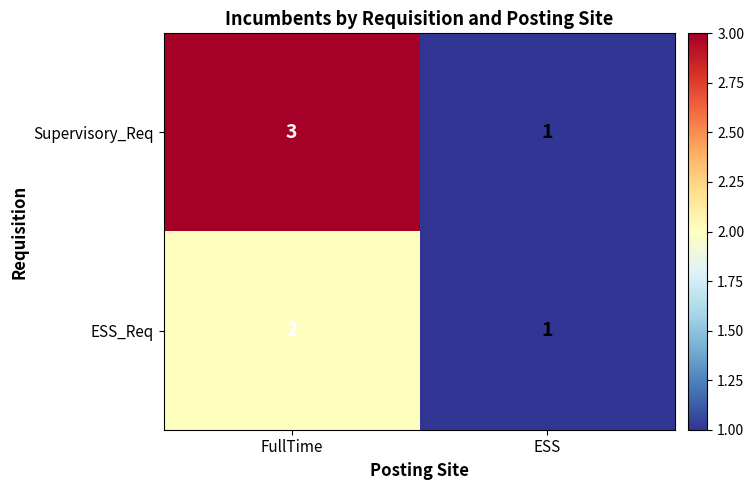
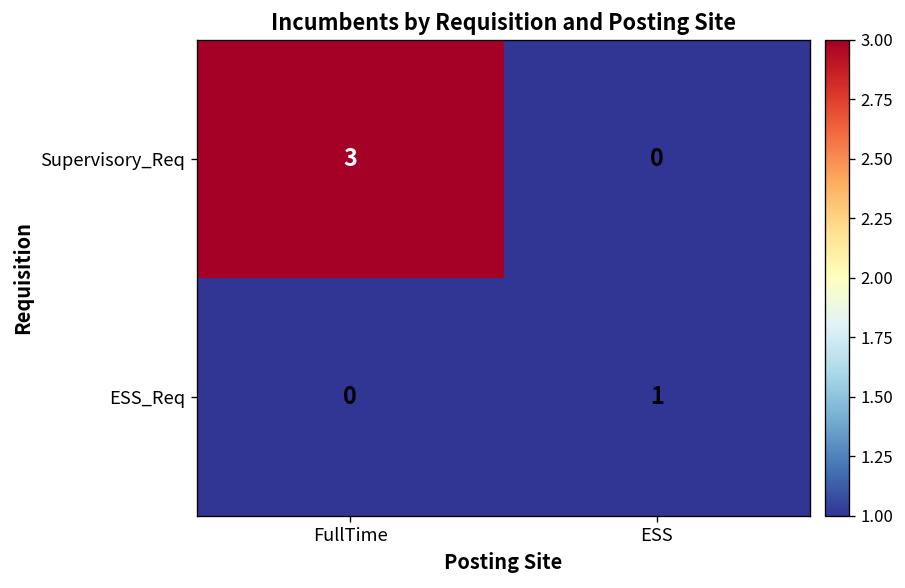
  {
    "Supervisory_Req": {
      "FullTime": 3,
-     "ESS": 1
+     "ESS": 0
    },
    "ESS_Req": {
-     "FullTime": 2,
+     "FullTime": 0,
      "ESS": 1
    }
  }
